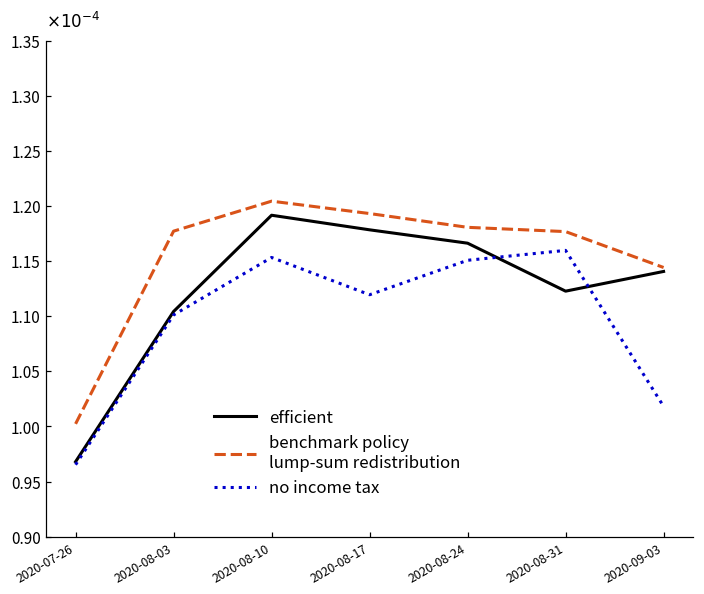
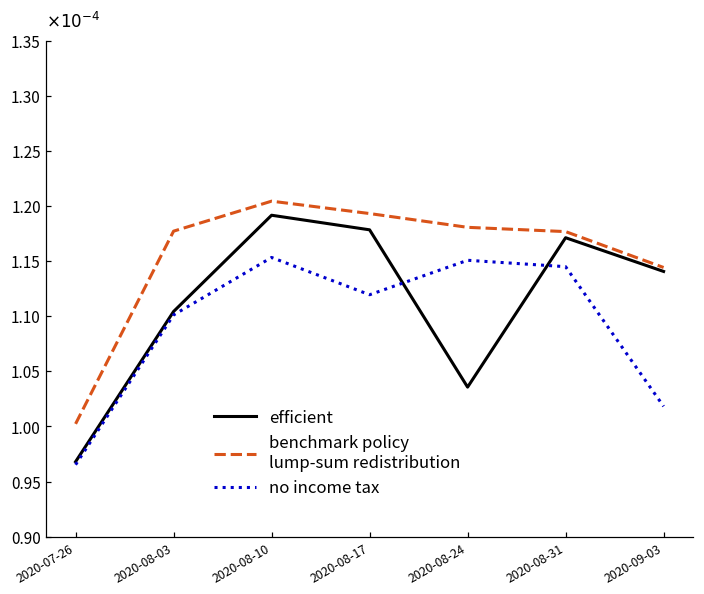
  {
    "efficient": {
      "2020-07-26": 0.968,
      "2020-08-03": 1.104,
      "2020-08-10": 1.192,
      "2020-08-17": 1.179,
-     "2020-08-24": 1.166,
-     "2020-08-31": 1.123,
+     "2020-08-24": 1.036,
+     "2020-08-31": 1.171,
      "2020-09-03": 1.141
    },
    "benchmark policy lump-sum redistribution": {
      "2020-07-26": 1.002,
      "2020-08-03": 1.177,
      "2020-08-10": 1.205,
      "2020-08-17": 1.193,
      "2020-08-24": 1.181,
      "2020-08-31": 1.177,
      "2020-09-03": 1.144
    },
    "no income tax": {
      "2020-07-26": 0.965,
      "2020-08-03": 1.101,
      "2020-08-10": 1.153,
      "2020-08-17": 1.120,
      "2020-08-24": 1.151,
-     "2020-08-31": 1.160,
+     "2020-08-31": 1.145,
      "2020-09-03": 1.018
    }
  }
